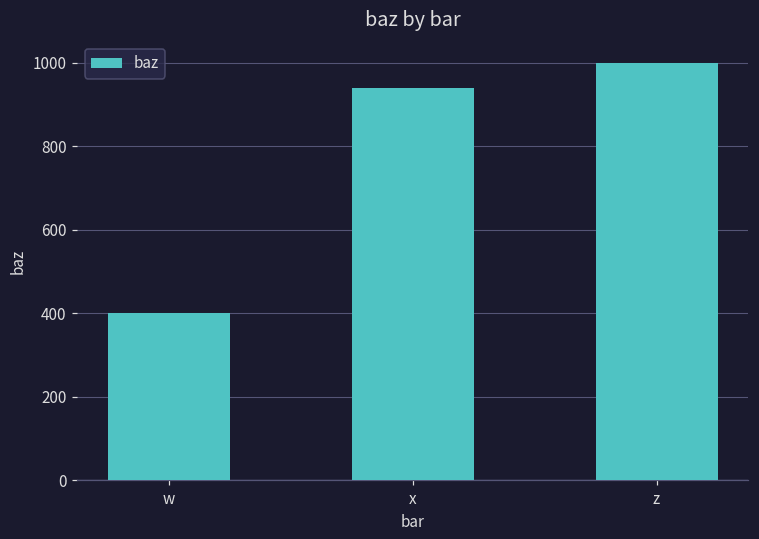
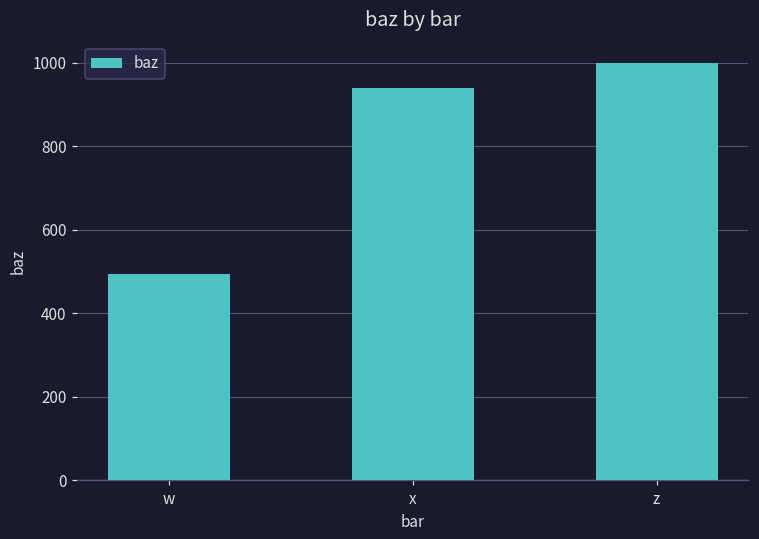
  {
-   "w": 400,
+   "w": 500,
    "x": 940,
    "z": 1000
  }
